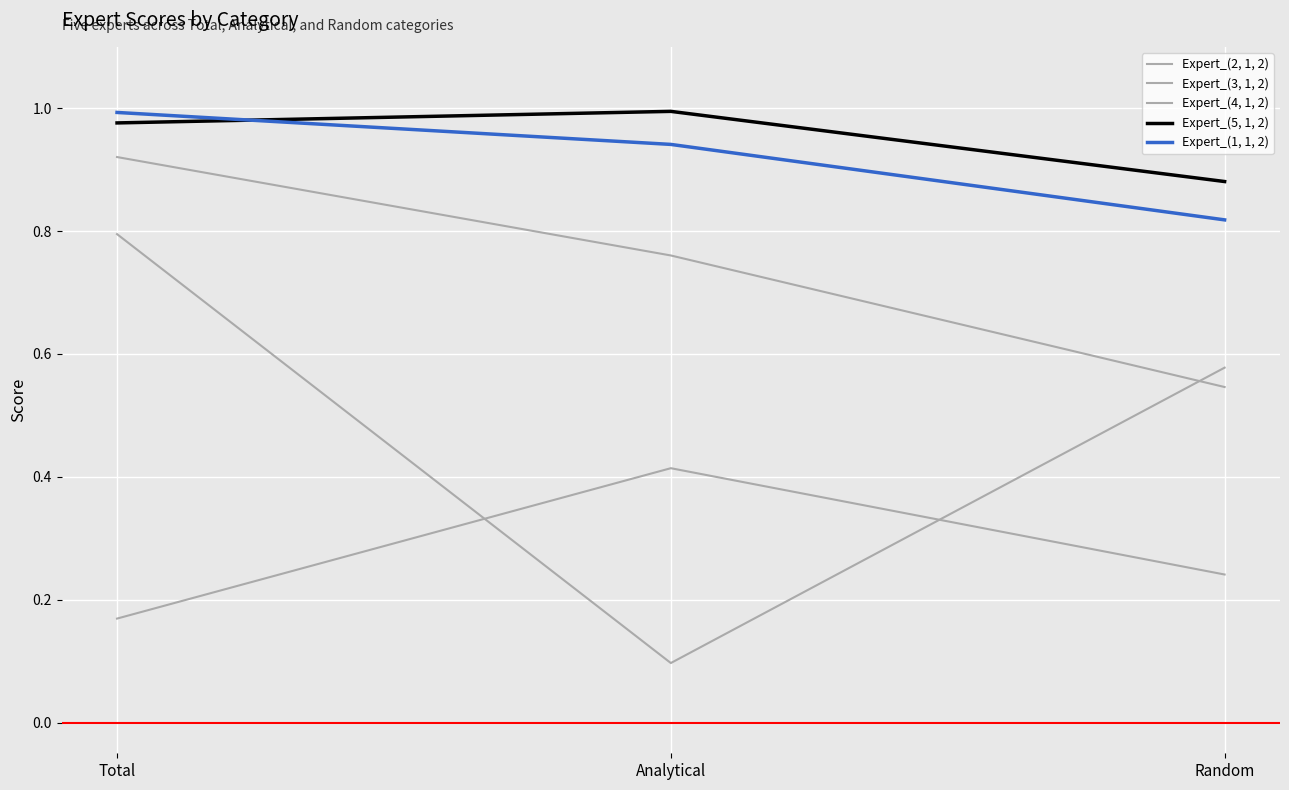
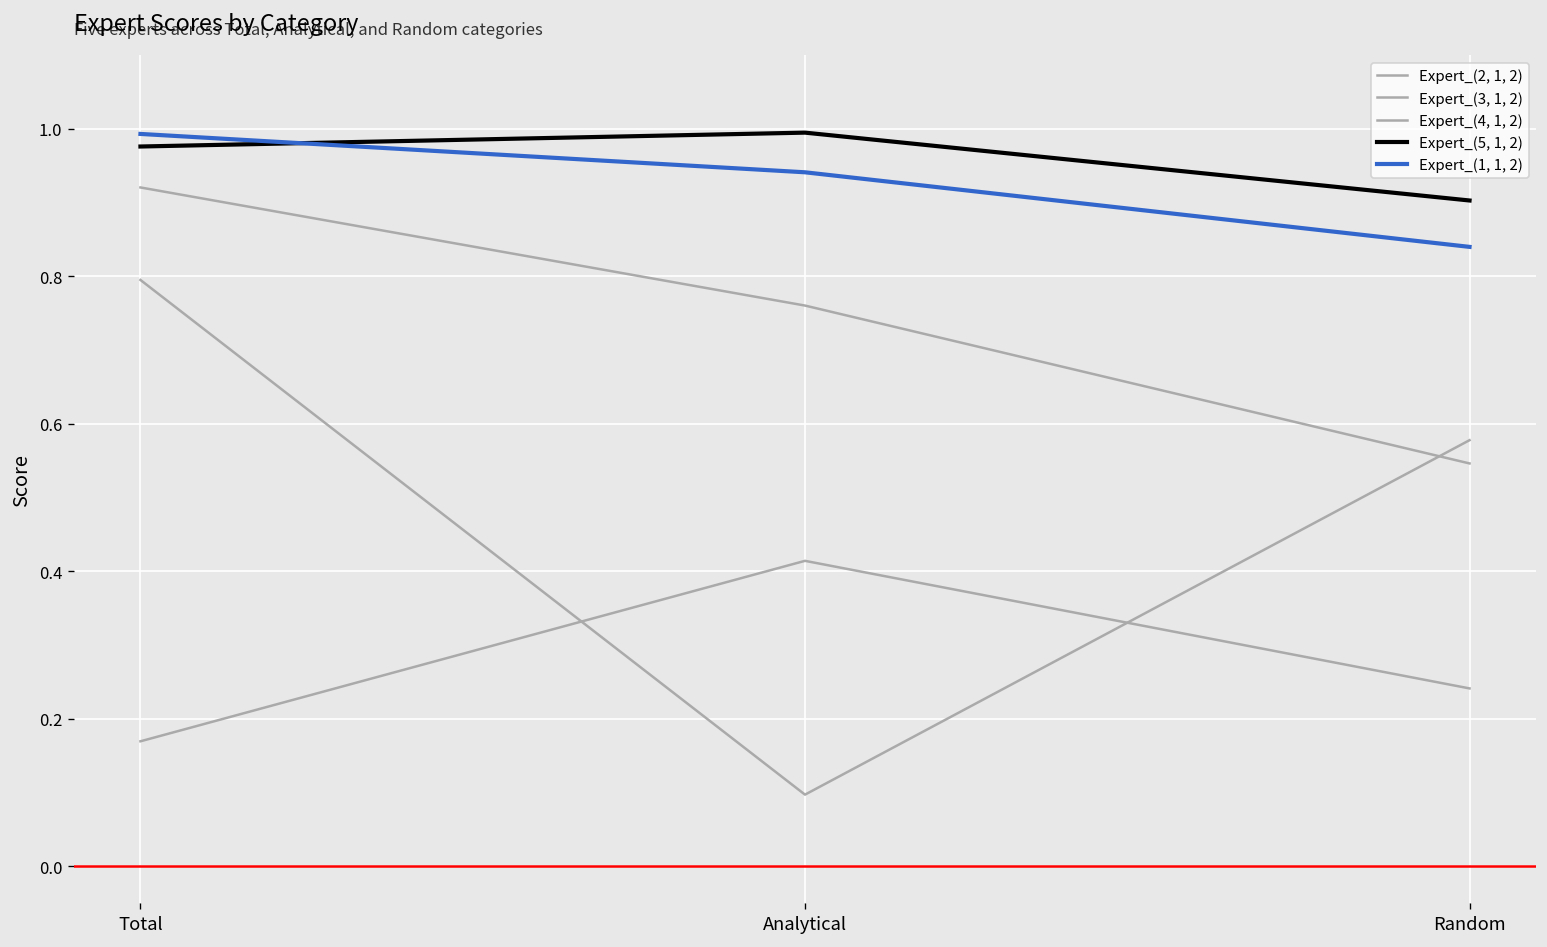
  {
    "Expert_(5, 1, 2)": {
      "Total": 0.98,
      "Analytical": 0.99,
-     "Random": 0.88
+     "Random": 0.90
    },
    "Expert_(1, 1, 2)": {
      "Total": 0.99,
      "Analytical": 0.94,
-     "Random": 0.82
+     "Random": 0.84
    }
  }
